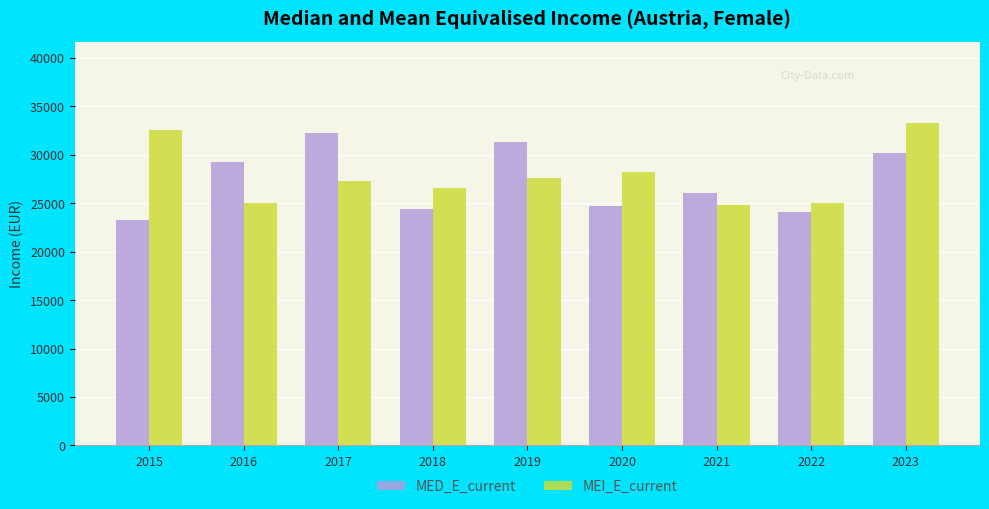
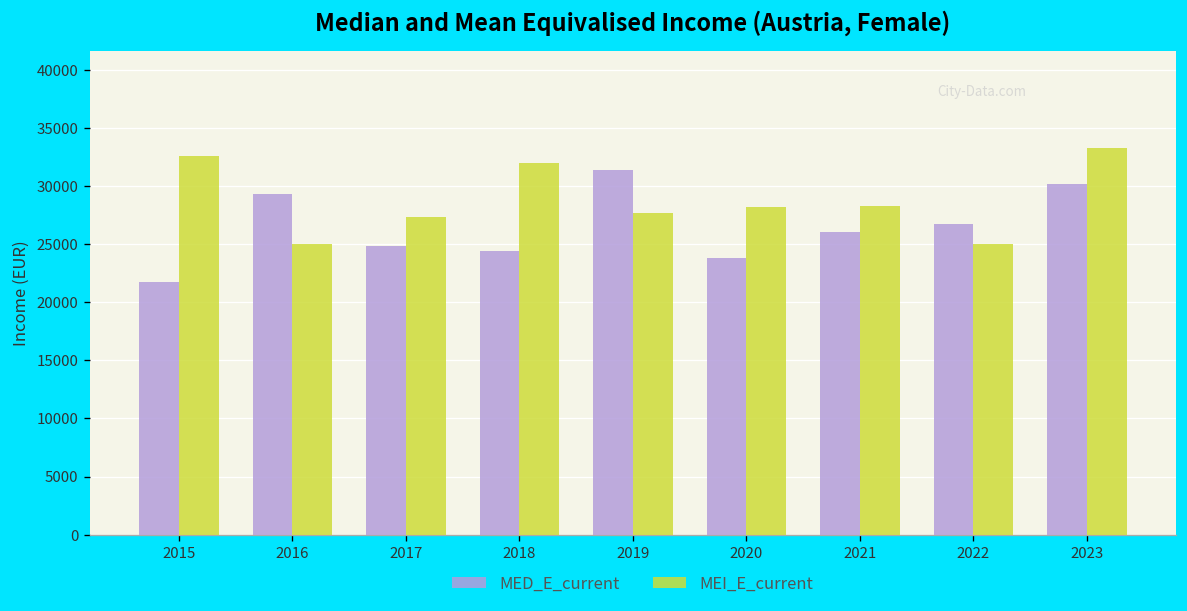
  {
    "MED_E_current": {
-     "2015": 23000,
+     "2015": 22000,
      "2016": 29000,
-     "2017": 32000,
+     "2017": 25000,
      "2018": 24000,
      "2019": 31000,
-     "2020": 25000,
+     "2020": 24000,
      "2021": 26000,
-     "2022": 24000,
+     "2022": 27000,
      "2023": 30000
    },
    "MEI_E_current": {
      "2015": 33000,
      "2016": 25000,
      "2017": 27000,
-     "2018": 27000,
+     "2018": 32000,
      "2019": 28000,
      "2020": 28000,
-     "2021": 25000,
+     "2021": 28000,
      "2022": 25000,
      "2023": 33000
    }
  }
